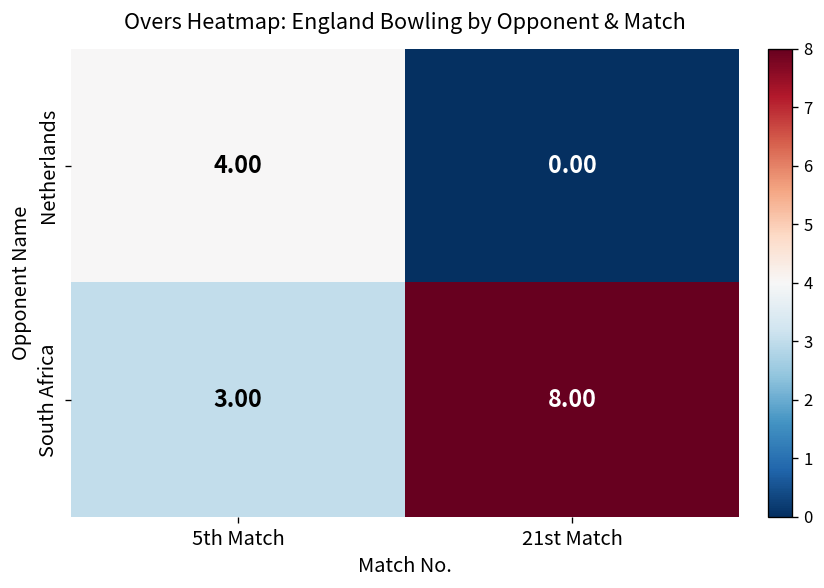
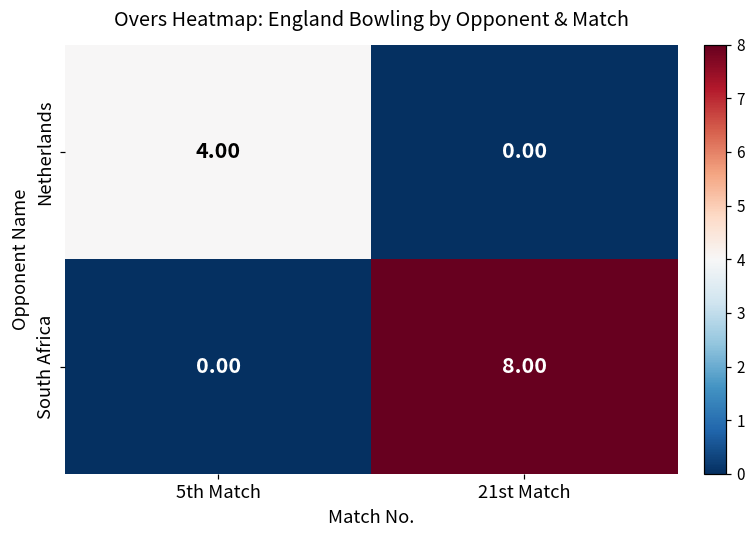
  {
    "Netherlands": {
      "5th Match": 4.00,
      "21st Match": 0.00
    },
    "South Africa": {
-     "5th Match": 3.00,
+     "5th Match": 0.00,
      "21st Match": 8.00
    }
  }
